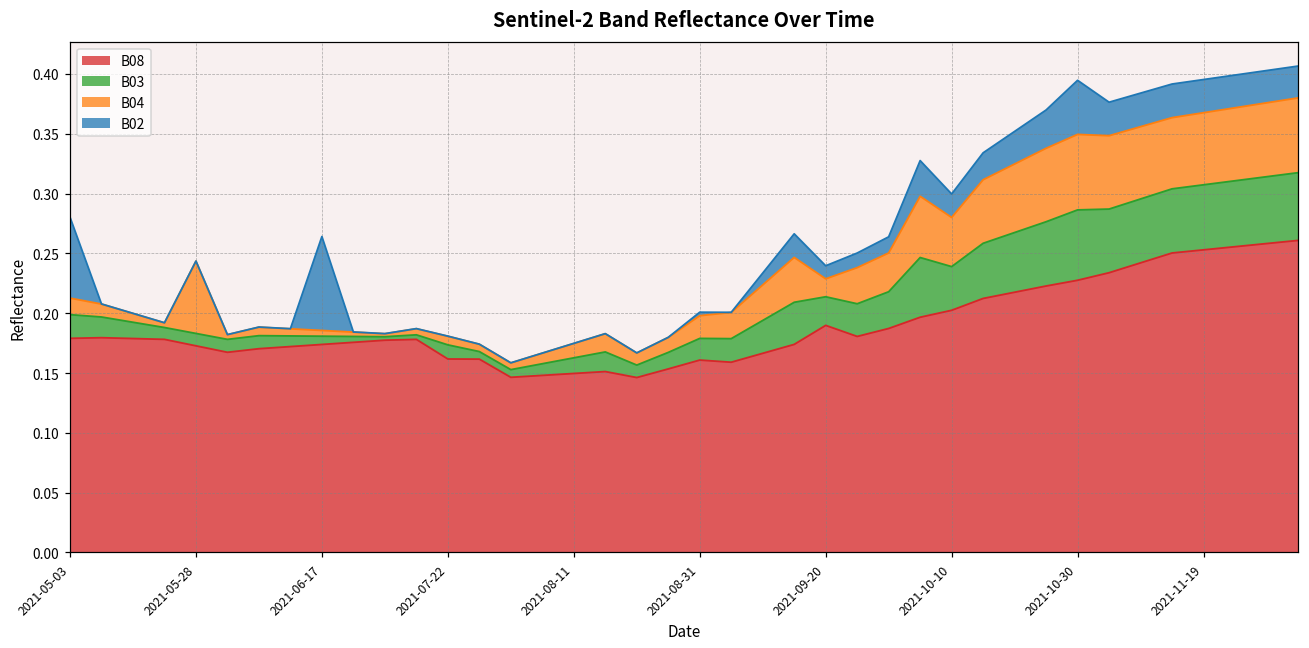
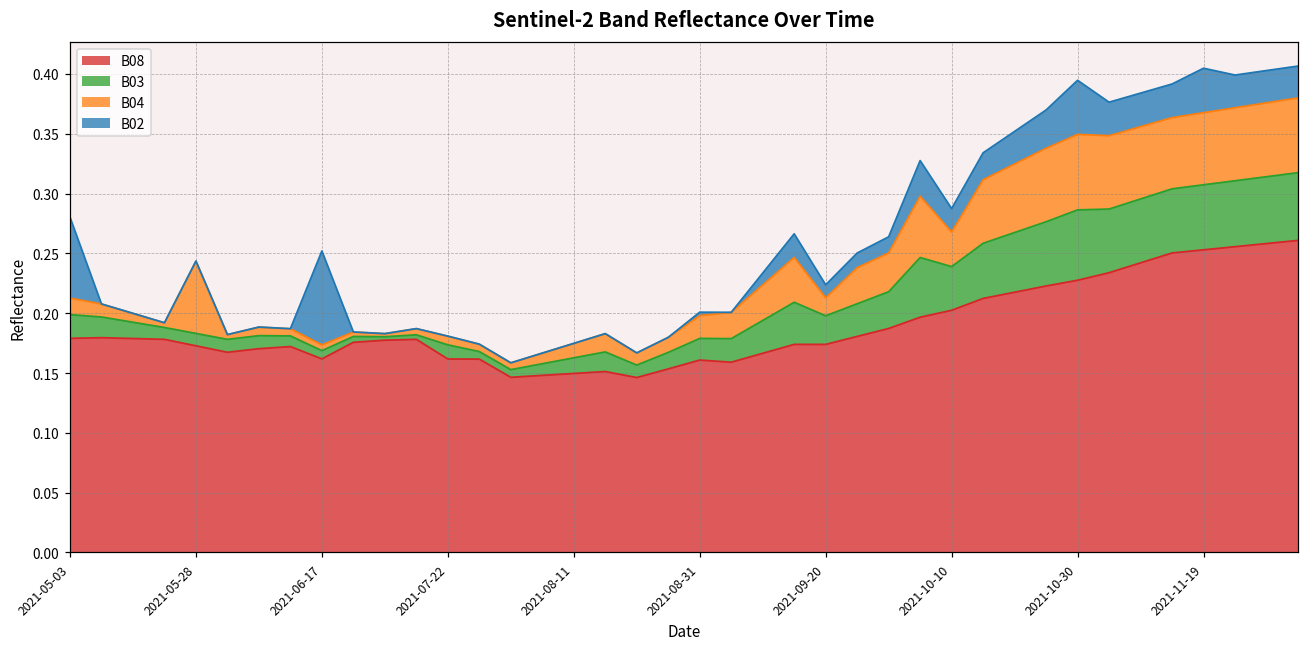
  {
    "B08": {
      "2021-05-03": 0.179,
      "2021-05-28": 0.173,
-     "2021-06-17": 0.174,
+     "2021-06-17": 0.162,
      "2021-07-22": 0.162,
      "2021-08-11": 0.150,
      "2021-08-31": 0.161,
-     "2021-09-20": 0.190,
+     "2021-09-20": 0.174,
      "2021-10-10": 0.202,
      "2021-10-30": 0.228,
      "2021-11-19": 0.253
    },
    "B03": {
      "2021-05-03": 0.020,
      "2021-05-28": 0.010,
      "2021-06-17": 0.007,
      "2021-07-22": 0.012,
      "2021-08-11": 0.013,
      "2021-08-31": 0.018,
      "2021-09-20": 0.024,
      "2021-10-10": 0.037,
      "2021-10-30": 0.059,
      "2021-11-19": 0.054
    },
    "B04": {
      "2021-05-03": 0.014,
      "2021-06-17": 0.005,
      "2021-08-31": 0.019,
      "2021-09-20": 0.015,
-     "2021-10-10": 0.041,
+     "2021-10-10": 0.029,
      "2021-10-30": 0.063,
      "2021-11-19": 0.060
    },
    "B02": {
      "2021-05-03": 0.068,
      "2021-06-17": 0.079,
      "2021-08-31": 0.003,
      "2021-09-20": 0.011,
      "2021-10-10": 0.020,
      "2021-10-30": 0.045,
-     "2021-11-19": 0.028
+     "2021-11-19": 0.037
    }
  }
